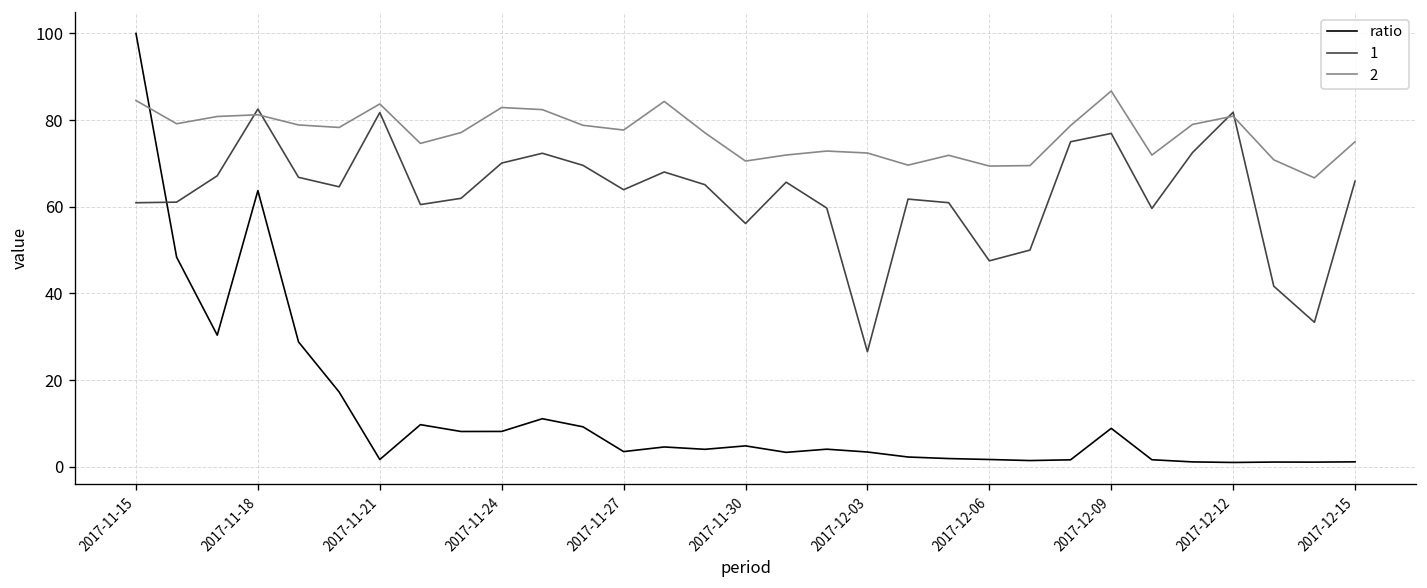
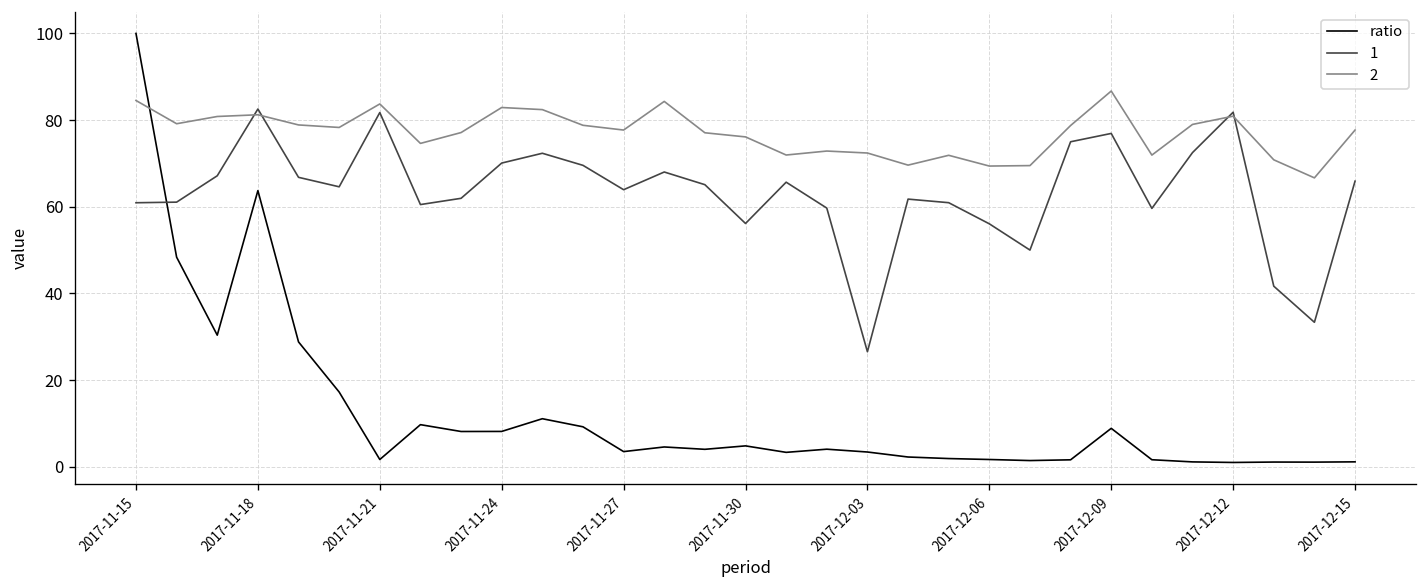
  {
    "ratio": {
      "2017-11-15": 100,
      "2017-11-18": 64,
      "2017-11-21": 2,
      "2017-11-24": 8,
      "2017-11-27": 3,
      "2017-11-30": 5,
      "2017-12-03": 3,
      "2017-12-06": 2,
      "2017-12-09": 9,
      "2017-12-12": 1,
      "2017-12-15": 1
    },
    "1": {
      "2017-11-15": 61,
      "2017-11-18": 83,
      "2017-11-21": 82,
      "2017-11-24": 70,
      "2017-11-27": 64,
      "2017-11-30": 56,
      "2017-12-03": 27,
-     "2017-12-06": 48,
+     "2017-12-06": 56,
      "2017-12-09": 77,
      "2017-12-12": 82,
      "2017-12-15": 66
    },
    "2": {
      "2017-11-15": 85,
      "2017-11-18": 81,
      "2017-11-21": 84,
      "2017-11-24": 83,
      "2017-11-27": 78,
-     "2017-11-30": 71,
+     "2017-11-30": 76,
      "2017-12-03": 72,
      "2017-12-06": 69,
      "2017-12-09": 87,
      "2017-12-12": 81,
-     "2017-12-15": 75
+     "2017-12-15": 78
    }
  }
